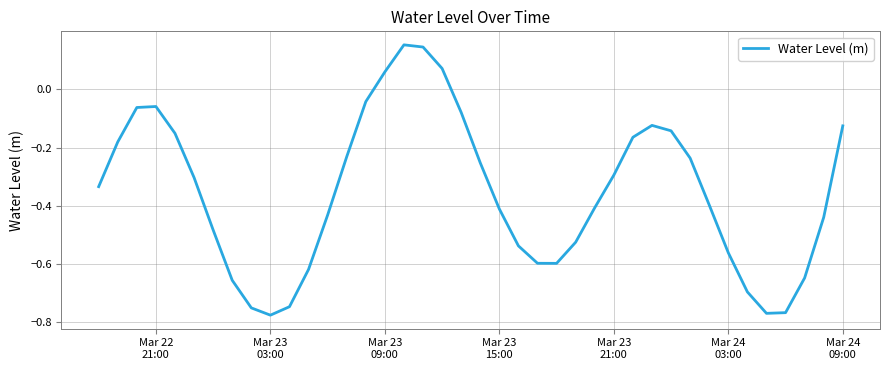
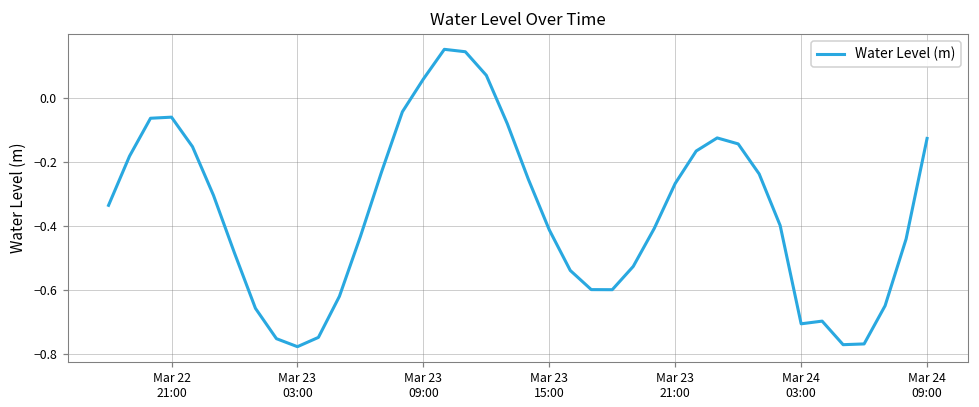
  {
    "Mar 22 21:00": -0.06,
    "Mar 23 03:00": -0.78,
    "Mar 23 09:00": 0.06,
    "Mar 23 15:00": -0.41,
-   "Mar 23 21:00": -0.29,
-   "Mar 24 03:00": -0.56,
+   "Mar 23 21:00": -0.27,
+   "Mar 24 03:00": -0.71,
    "Mar 24 09:00": -0.13
  }
